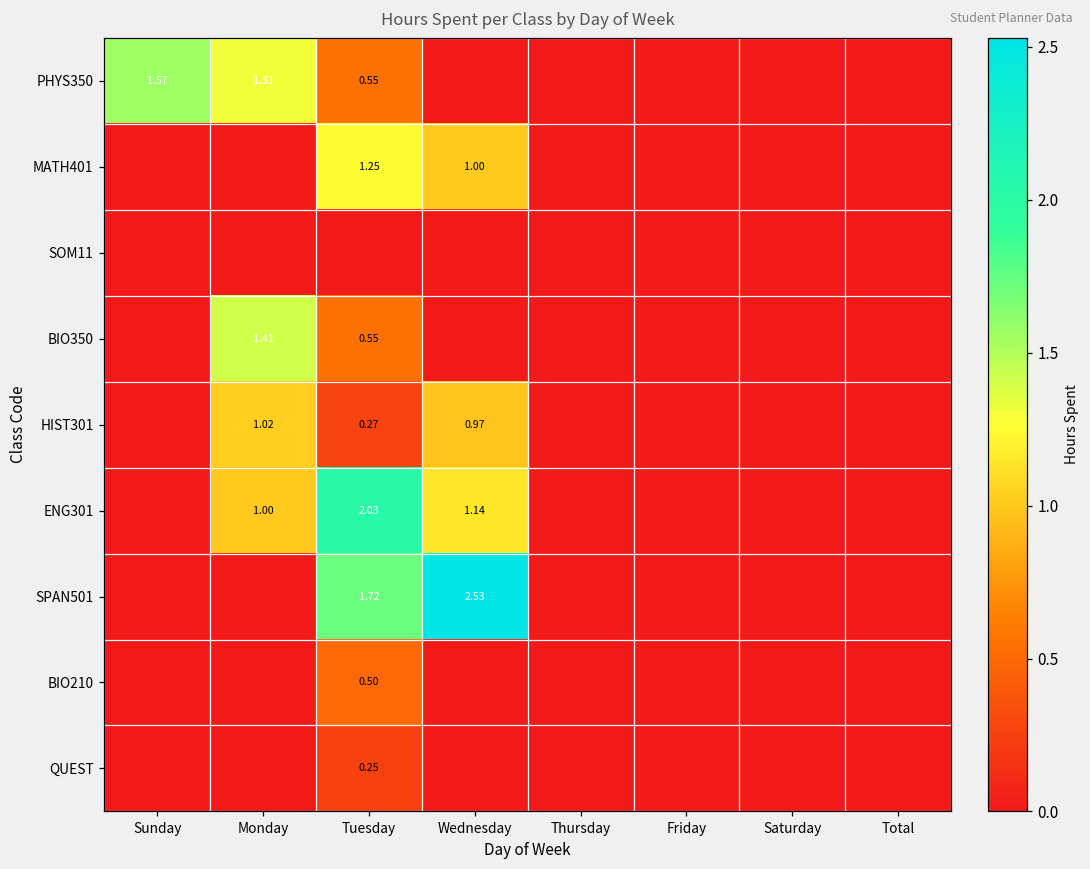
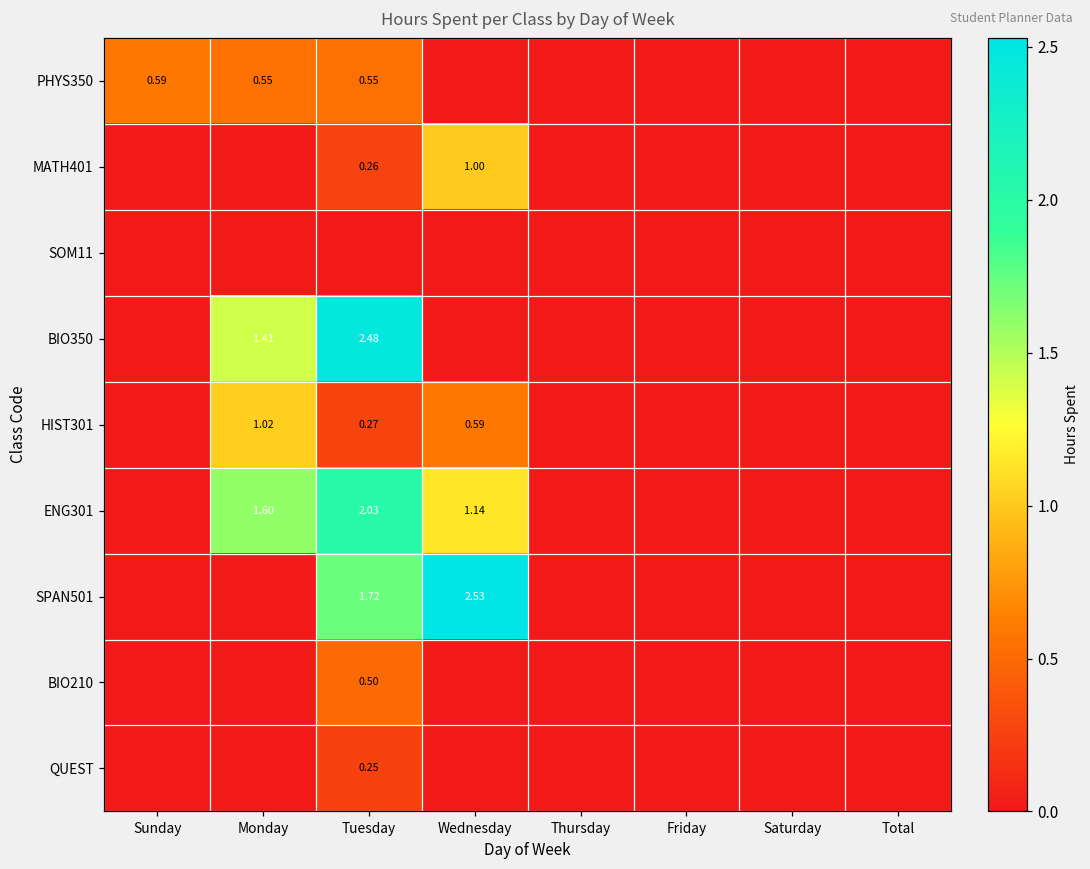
  {
    "PHYS350": {
-     "Sunday": 1.57,
-     "Monday": 1.31,
+     "Sunday": 0.59,
+     "Monday": 0.55,
      "Tuesday": 0.55
    },
    "MATH401": {
-     "Tuesday": 1.25,
+     "Tuesday": 0.26,
      "Wednesday": 1.00
    },
    "BIO350": {
      "Monday": 1.41,
-     "Tuesday": 0.55
+     "Tuesday": 2.48
    },
    "HIST301": {
      "Monday": 1.02,
      "Tuesday": 0.27,
-     "Wednesday": 0.97
+     "Wednesday": 0.59
    },
    "ENG301": {
-     "Monday": 1.00,
+     "Monday": 1.60,
      "Tuesday": 2.03,
      "Wednesday": 1.14
    },
    "SPAN501": {
      "Tuesday": 1.72,
      "Wednesday": 2.53
    },
    "BIO210": {
      "Tuesday": 0.50
    },
    "QUEST": {
      "Tuesday": 0.25
    }
  }
